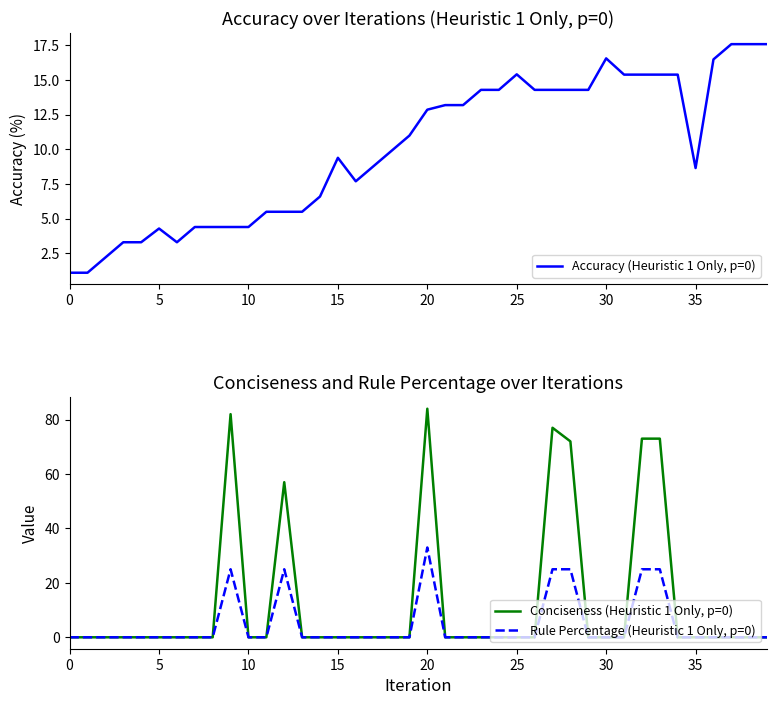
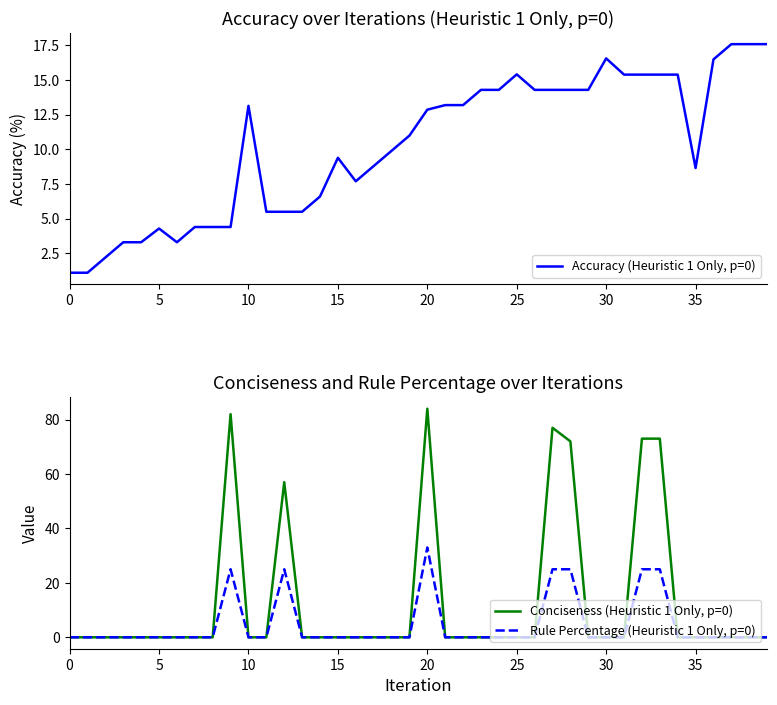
  {
    "Accuracy over Iterations (Heuristic 1 Only, p=0)": {
      "0": 1.1,
      "5": 4.3,
-     "10": 4.4,
+     "10": 13.1,
      "15": 9.4,
      "20": 12.9,
      "25": 15.4,
      "30": 16.6,
      "35": 8.6
    },
    "Conciseness and Rule Percentage over Iterations": {
      "Conciseness (Heuristic 1 Only, p=0)": {
        "20": 84
      },
      "Rule Percentage (Heuristic 1 Only, p=0)": {
        "20": 33
      }
    }
  }
